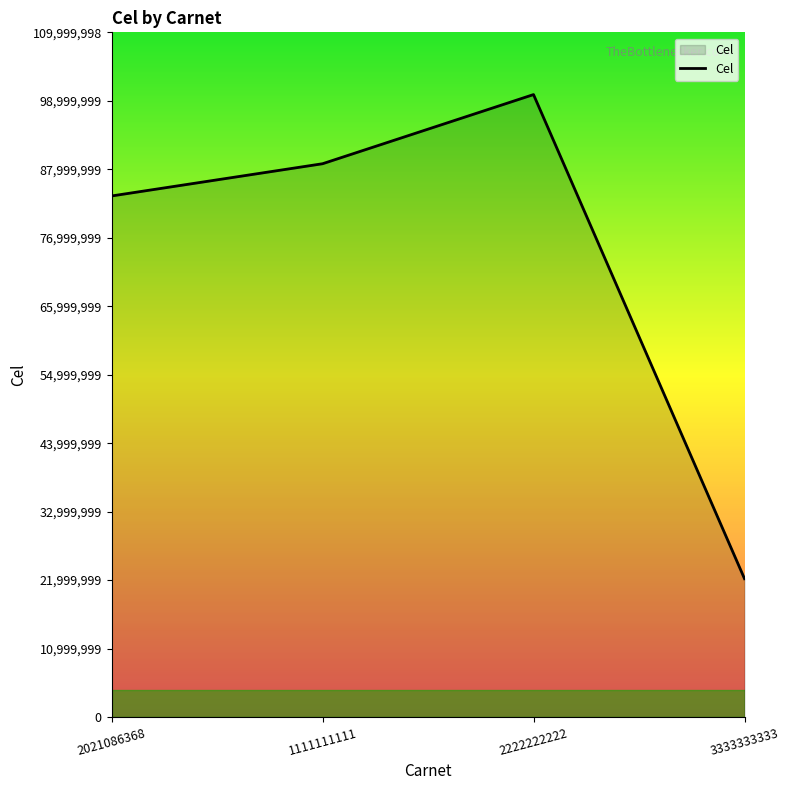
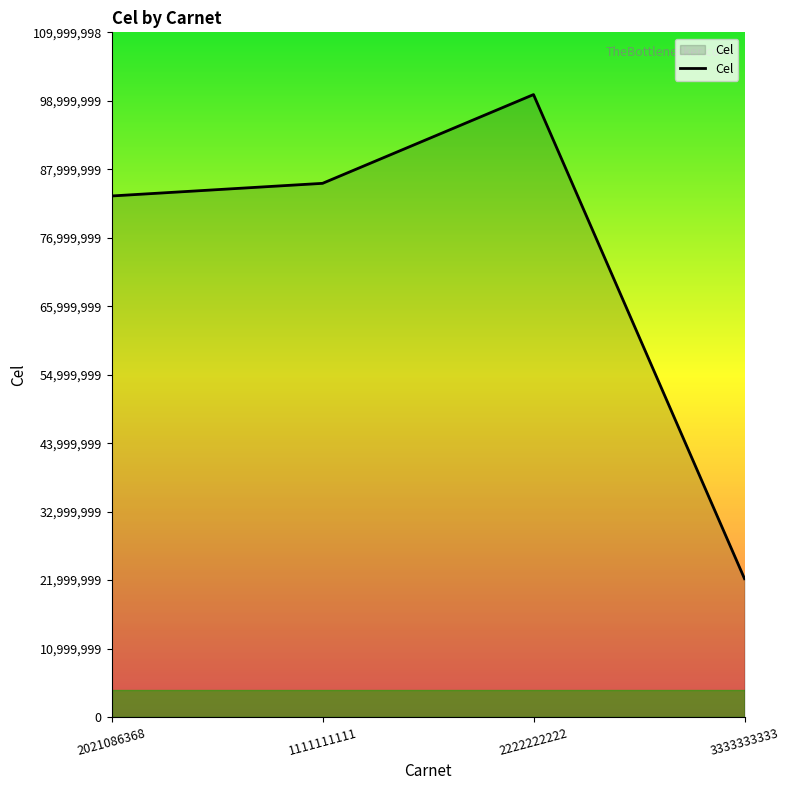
  {
    "2021086368": "84,000,000",
-   "1111111111": "89,000,000",
+   "1111111111": "86,000,000",
    "2222222222": "100,000,000",
    "3333333333": "22,000,000"
  }
